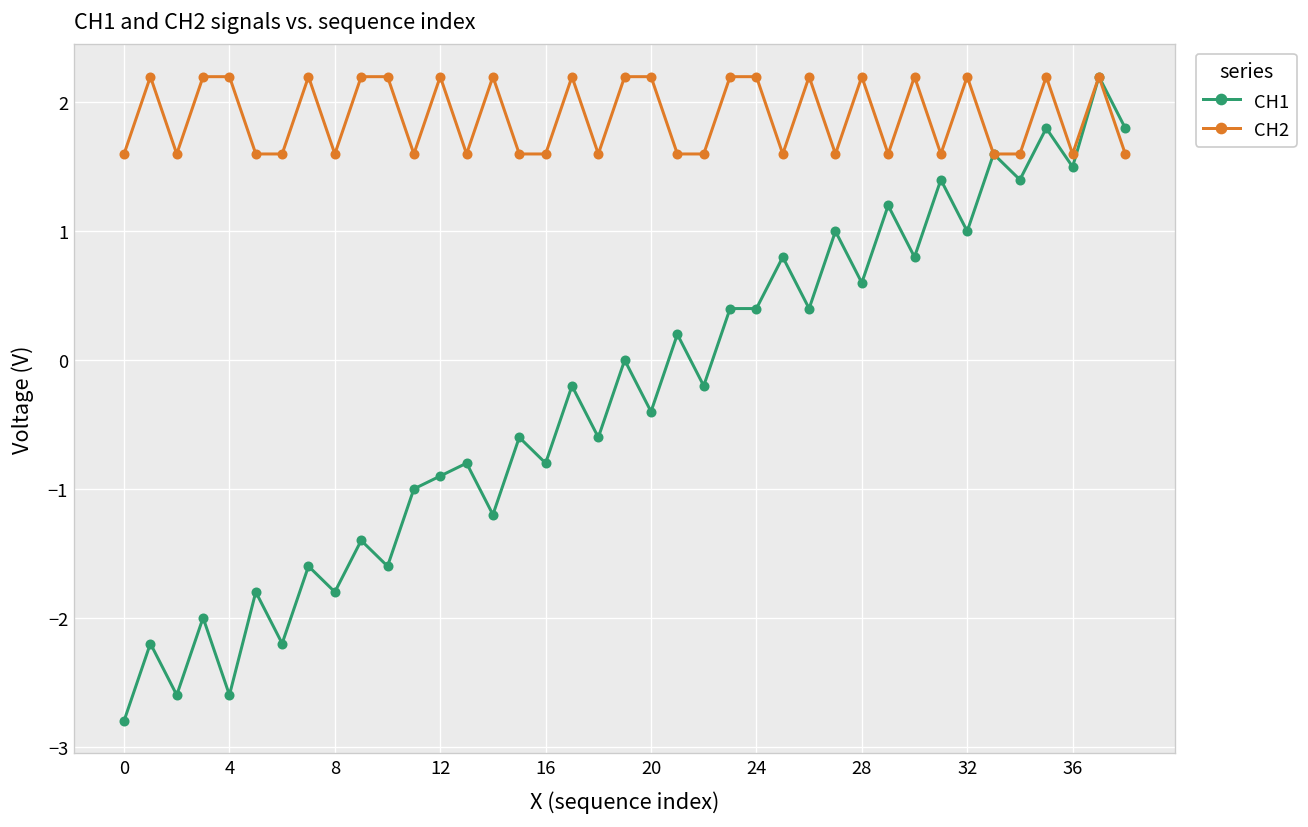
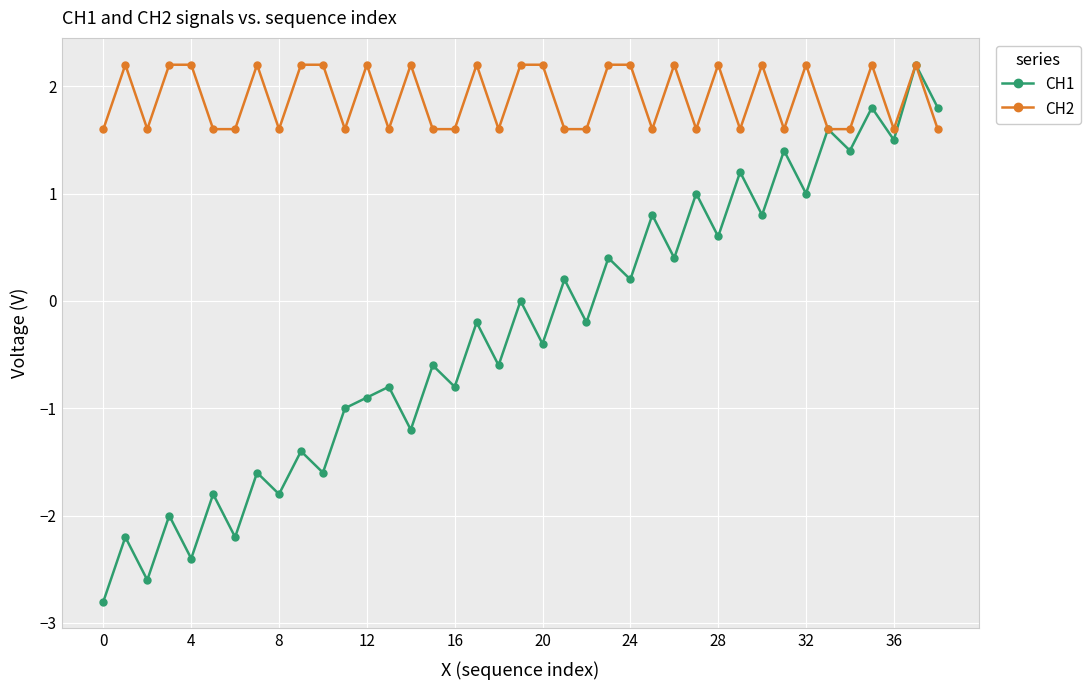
  {
    "CH1": {
      "0": -2.8,
-     "4": -2.6,
+     "4": -2.4,
      "8": -1.8,
      "12": -0.9,
      "16": -0.8,
      "20": -0.4,
-     "24": 0.4,
+     "24": 0.2,
      "28": 0.6,
      "32": 1.0,
      "36": 1.5
    },
    "CH2": {
      "0": 1.6,
      "4": 2.2,
      "8": 1.6,
      "12": 2.2,
      "16": 1.6,
      "20": 2.2,
      "24": 2.2,
      "28": 2.2,
      "32": 2.2,
      "36": 1.6
    }
  }
